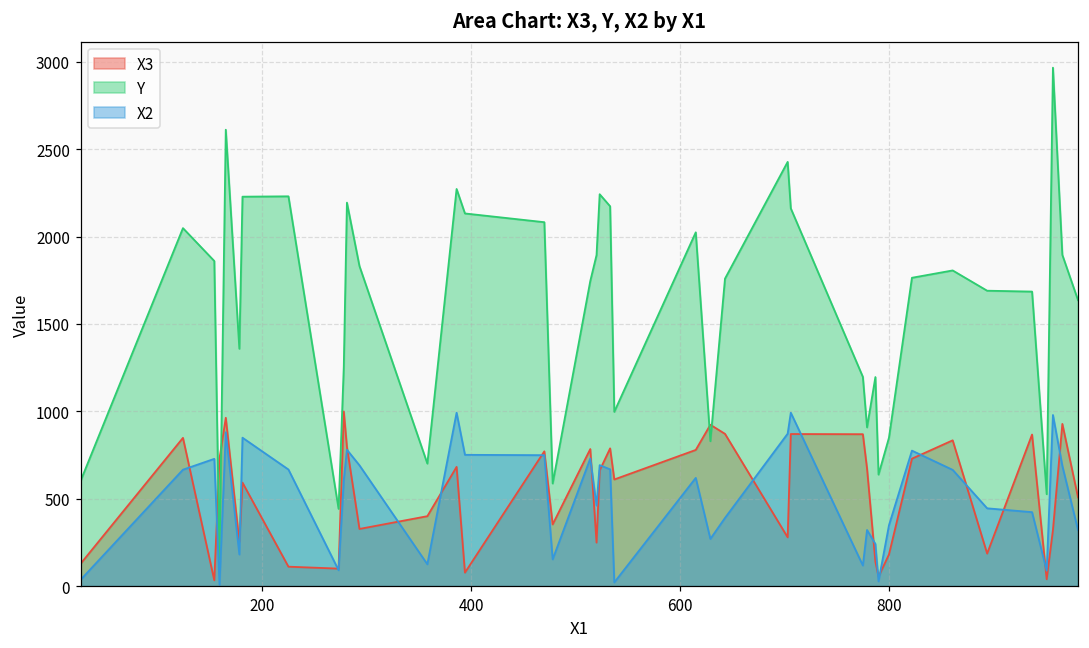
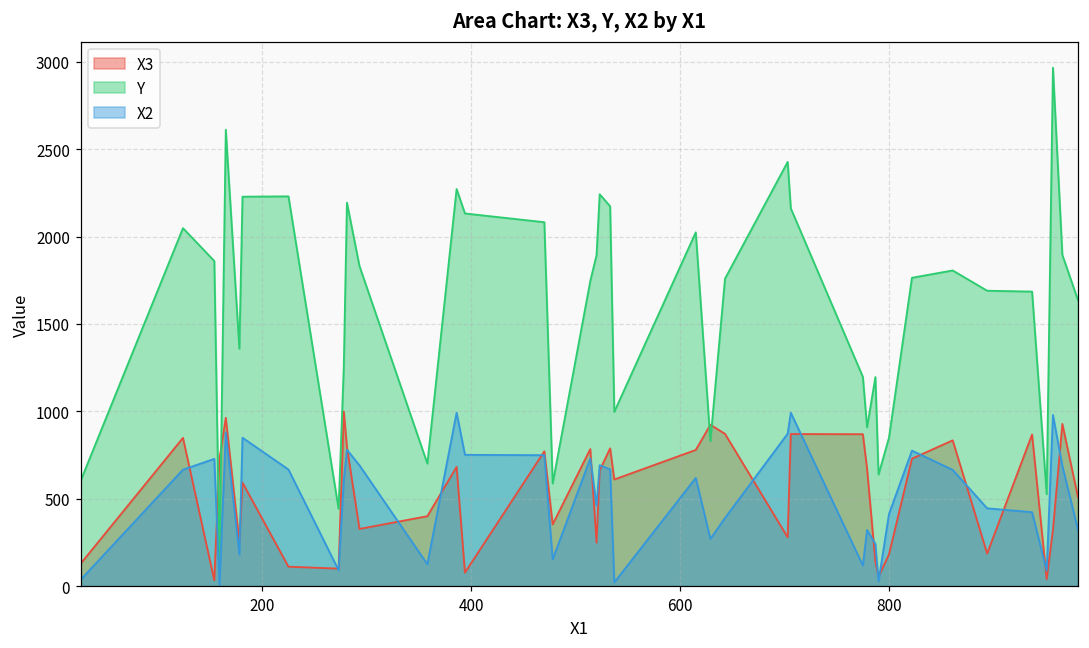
  {
    "X3": {
      "800": 180
    },
    "Y": {
      "800": 850
    },
    "X2": {
-     "800": 350
+     "800": 410
    }
  }
